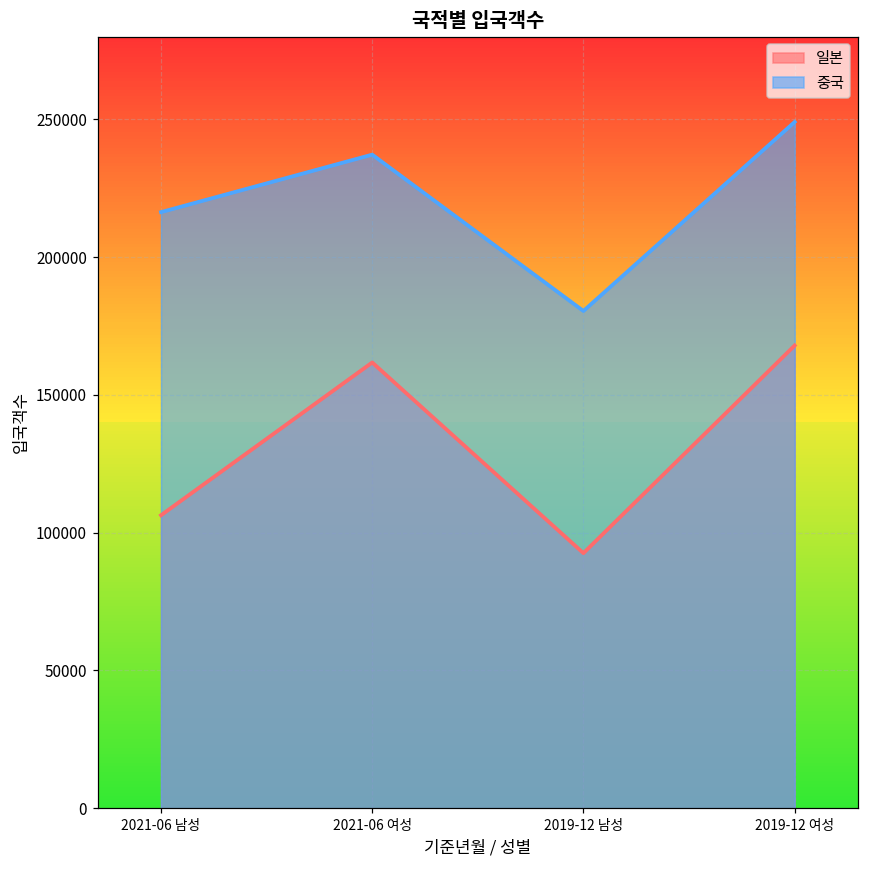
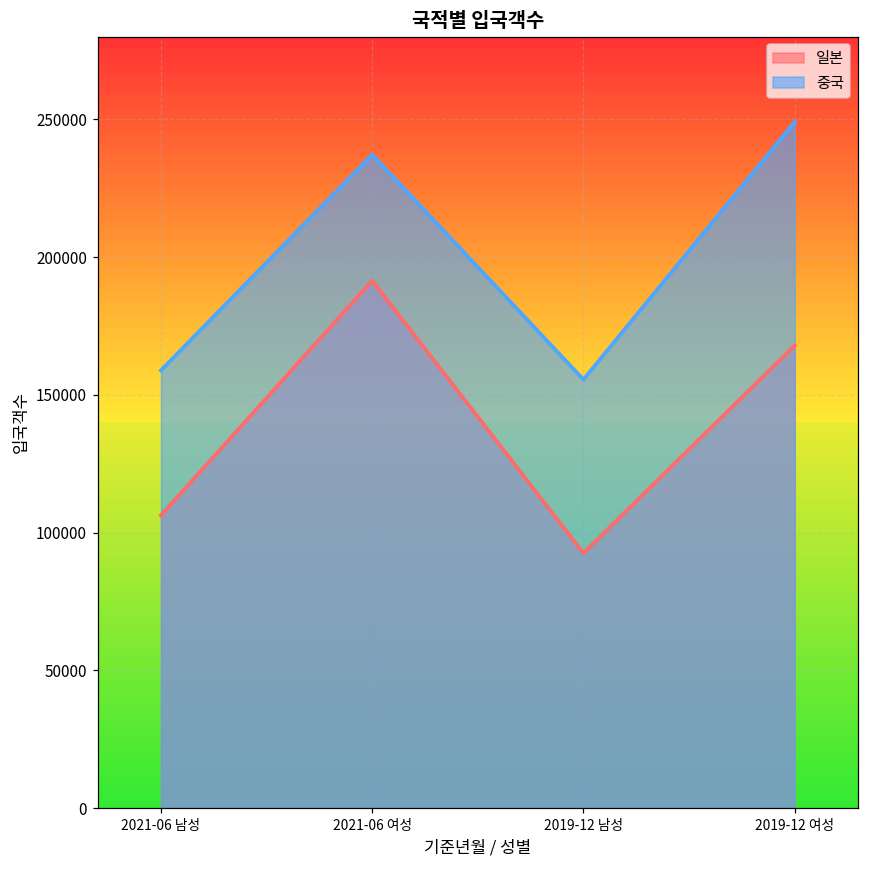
  {
    "일본": {
      "2021-06 남성": 106000,
-     "2021-06 여성": 162000,
+     "2021-06 여성": 191000,
      "2019-12 남성": 93000,
      "2019-12 여성": 168000
    },
    "중국": {
-     "2021-06 남성": 216000,
+     "2021-06 남성": 159000,
      "2021-06 여성": 237000,
-     "2019-12 남성": 180000,
+     "2019-12 남성": 156000,
      "2019-12 여성": 249000
    }
  }
